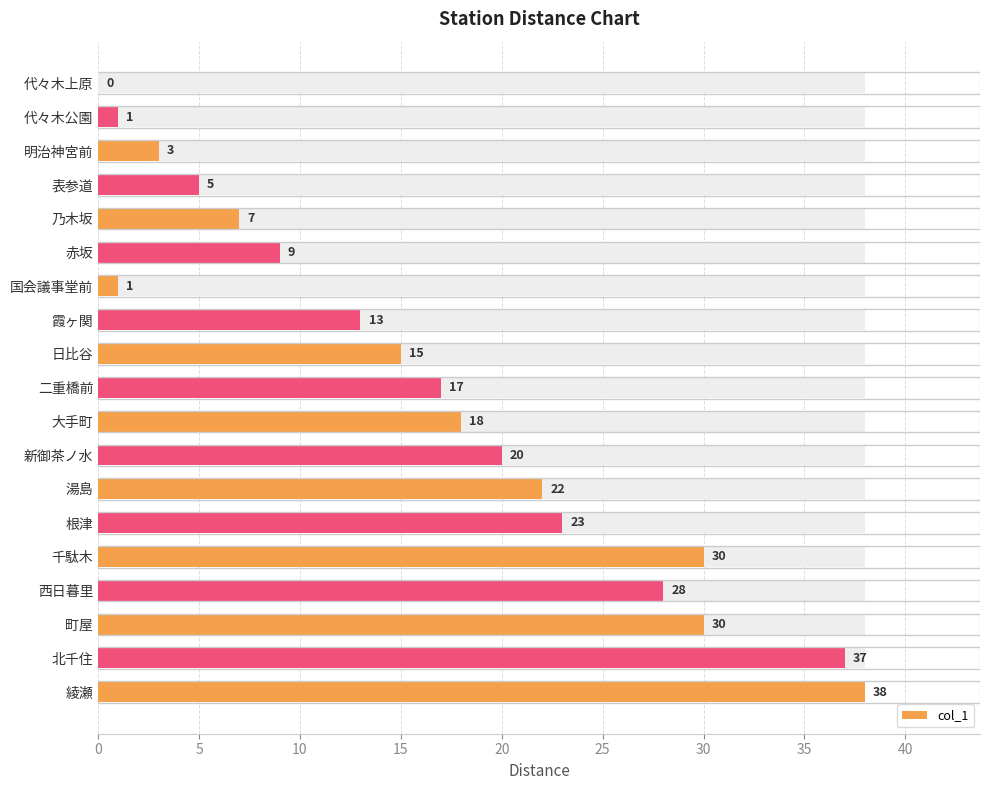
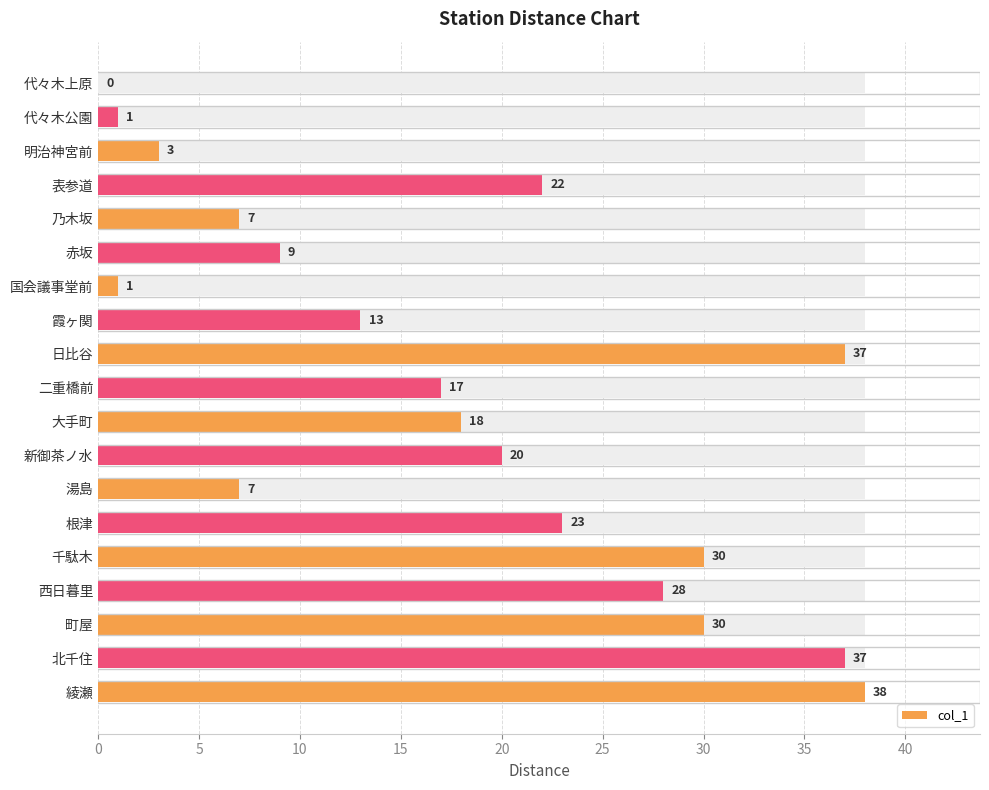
  {
    "col_1": {
      "代々木上原": 0,
-     "表参道": 5,
-     "日比谷": 15,
-     "湯島": 22,
+     "表参道": 22,
+     "日比谷": 37,
+     "湯島": 7,
      "綾瀬": 38
    }
  }
